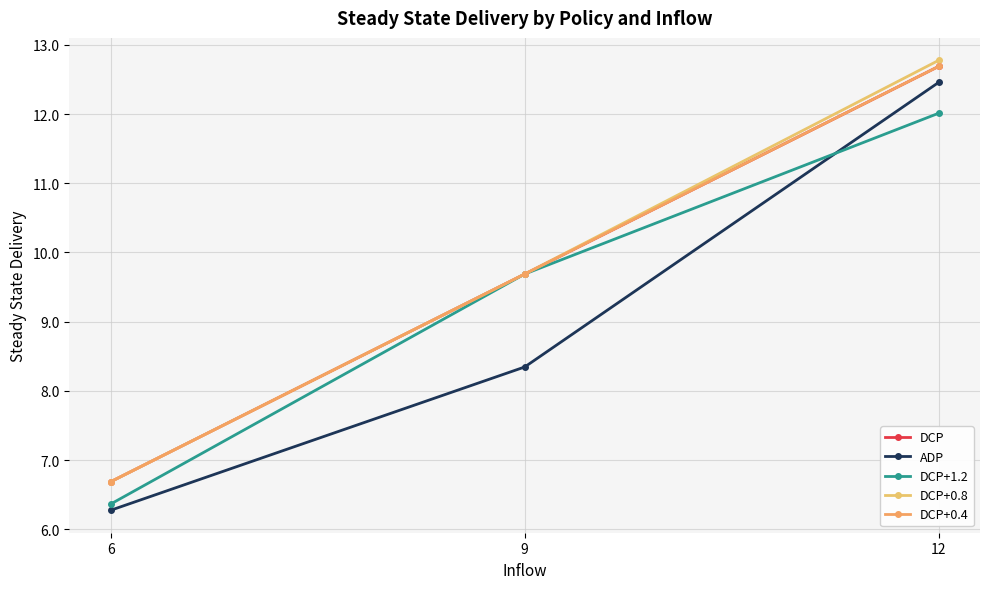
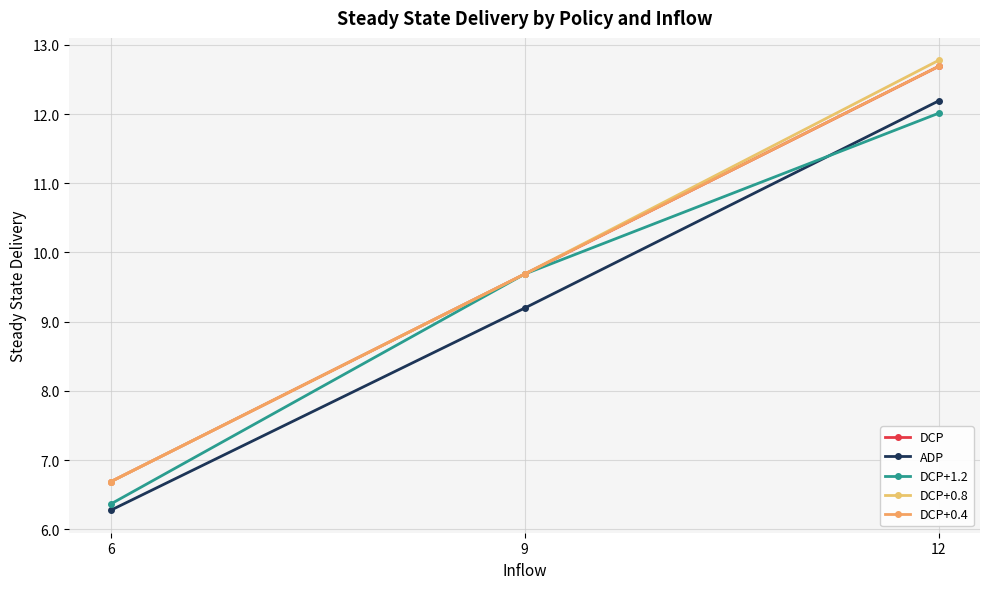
  {
    "ADP": {
      "6": 6.3,
-     "9": 8.3,
-     "12": 12.5
+     "9": 9.2,
+     "12": 12.2
    },
    "DCP+1.2": {
      "6": 6.4,
      "12": 12.0
    }
  }
